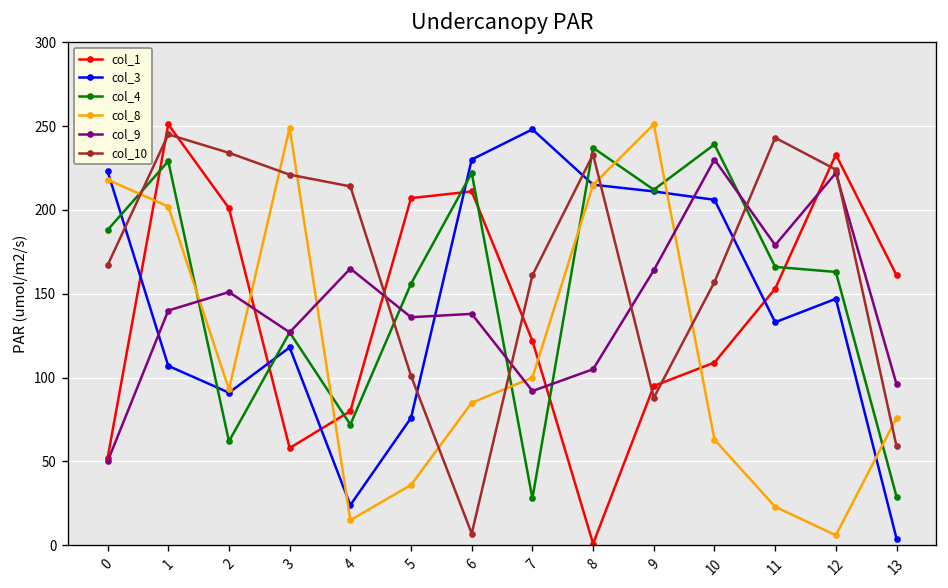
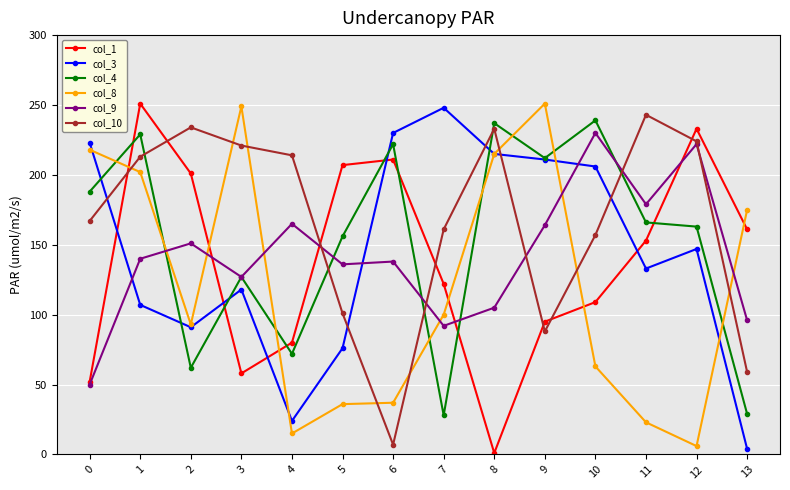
  {
    "col_1": {
      "0": 52,
      "1": 251,
      "2": 201,
      "3": 58,
      "4": 80,
      "5": 207,
      "6": 211,
      "7": 122,
      "8": 1,
      "9": 95,
      "10": 109,
      "11": 153,
      "12": 233,
      "13": 161
    },
    "col_3": {
      "0": 223,
      "1": 107,
      "2": 91,
      "3": 118,
      "4": 24,
      "5": 76,
      "6": 230,
      "7": 248,
      "10": 206,
      "11": 133,
      "12": 147,
      "13": 4
    },
    "col_4": {
      "0": 188,
      "1": 229,
      "2": 62,
      "4": 72,
      "5": 156,
      "6": 222,
      "7": 28,
      "8": 237,
      "10": 239,
      "11": 166,
      "12": 163,
      "13": 29
    },
    "col_8": {
      "0": 218,
      "1": 202,
      "2": 93,
      "3": 249,
      "4": 15,
      "5": 36,
-     "6": 85,
+     "6": 37,
      "7": 100,
      "9": 251,
      "10": 63,
      "11": 23,
      "12": 6,
-     "13": 76
+     "13": 175
    },
    "col_9": {
      "0": 50,
      "1": 140,
      "2": 151,
      "4": 165,
      "5": 136,
      "6": 138,
      "7": 92,
      "8": 105,
      "9": 164,
      "10": 230,
      "11": 179,
      "12": 222,
      "13": 96
    },
    "col_10": {
      "0": 167,
-     "1": 245,
+     "1": 213,
      "2": 234,
      "3": 221,
      "4": 214,
      "5": 101,
      "6": 7,
      "7": 161,
      "8": 233,
      "9": 88,
      "10": 157,
      "11": 243,
      "12": 224,
      "13": 59
    }
  }
